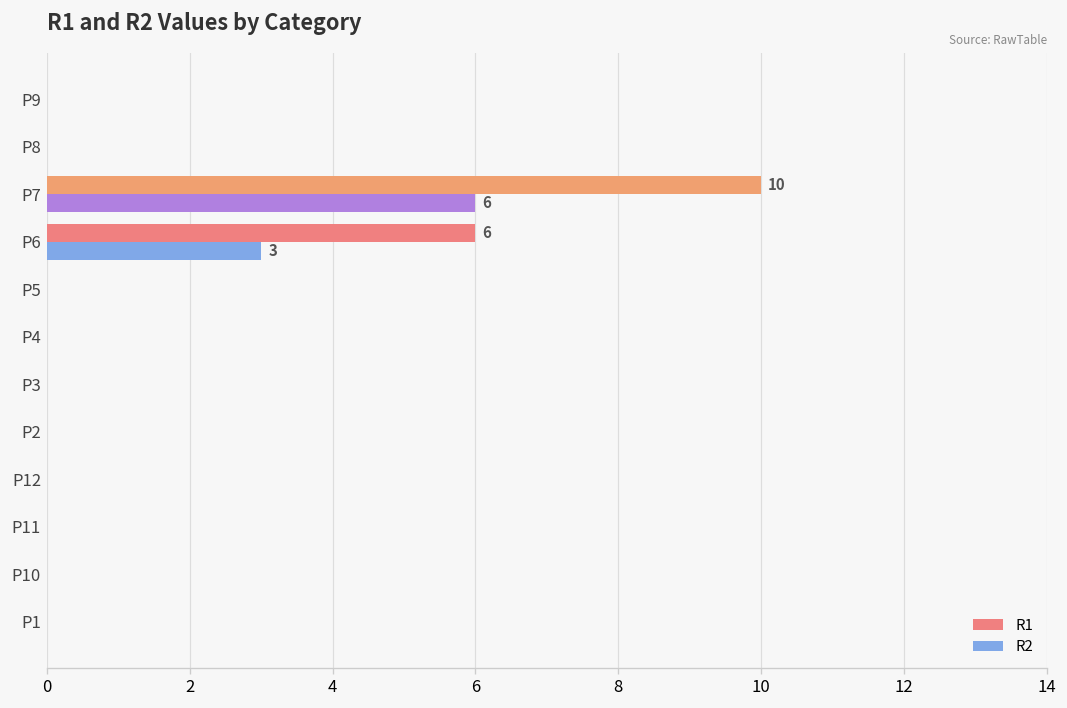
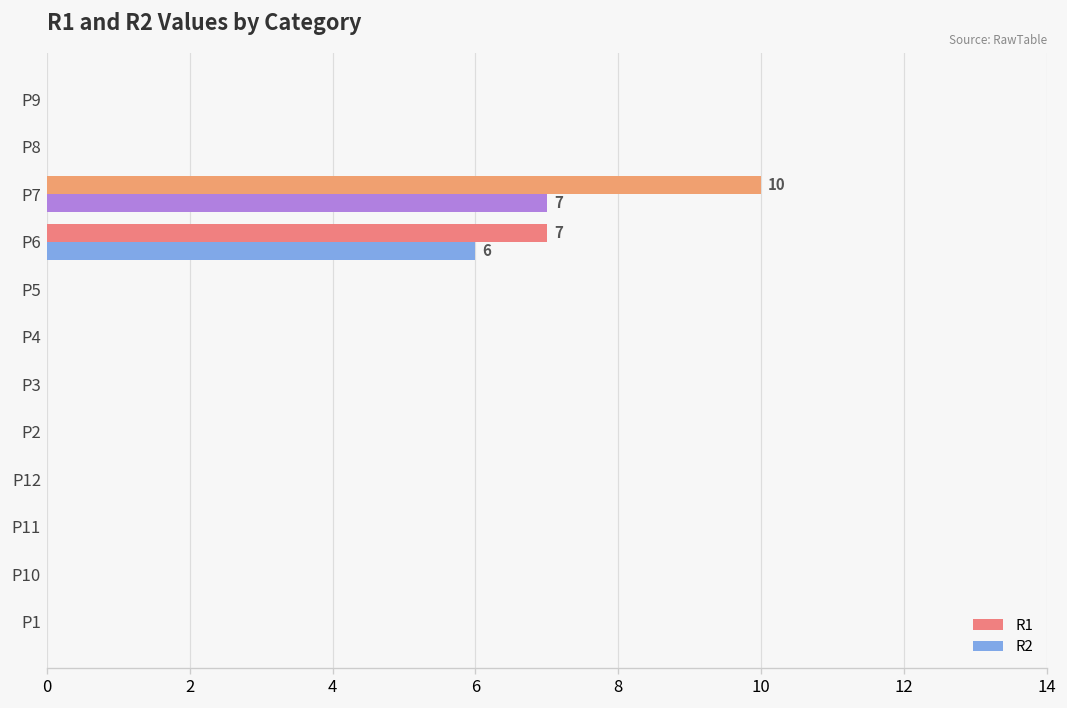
  {
    "R1": {
      "P7": 10,
-     "P6": 6
+     "P6": 7
    },
    "R2": {
-     "P7": 6,
-     "P6": 3
+     "P7": 7,
+     "P6": 6
    }
  }
